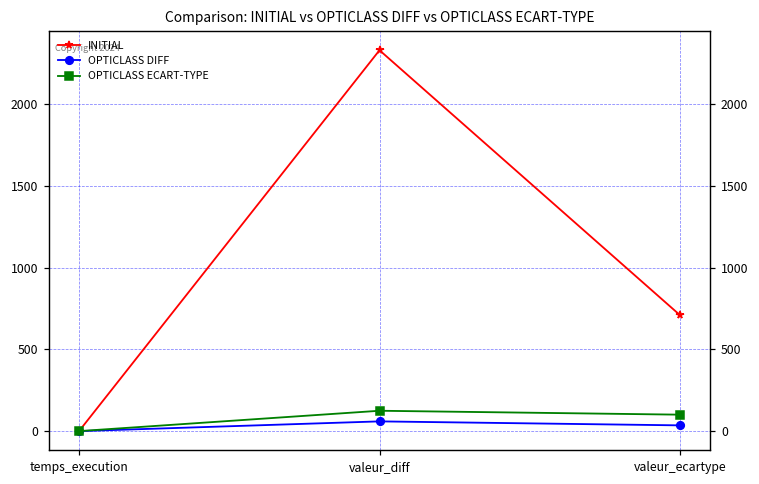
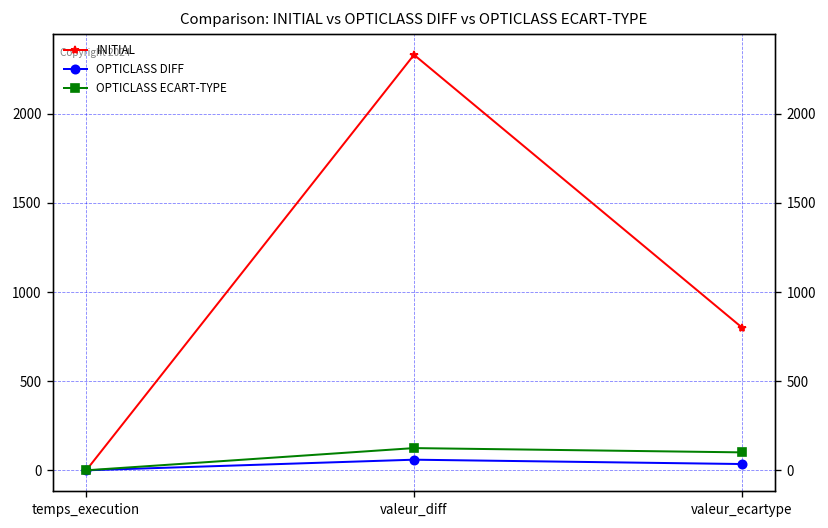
  {
    "INITIAL": {
      "valeur_diff": 2330,
-     "valeur_ecartype": 710
+     "valeur_ecartype": 800
    },
    "OPTICLASS DIFF": {
      "valeur_diff": 60,
      "valeur_ecartype": 40
    },
    "OPTICLASS ECART-TYPE": {
      "valeur_diff": 130,
      "valeur_ecartype": 100
    }
  }
